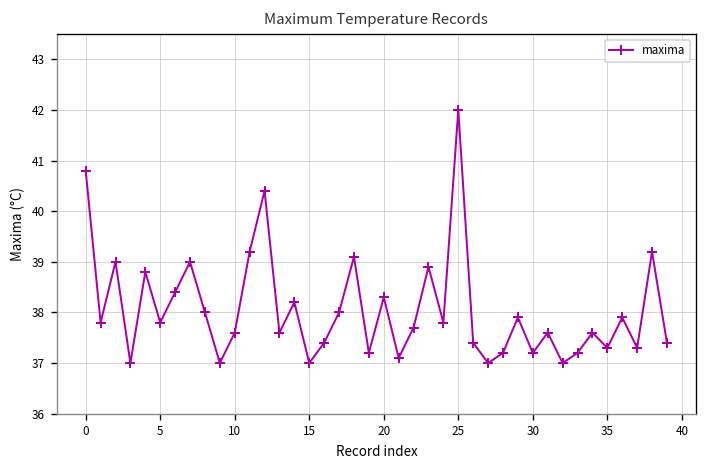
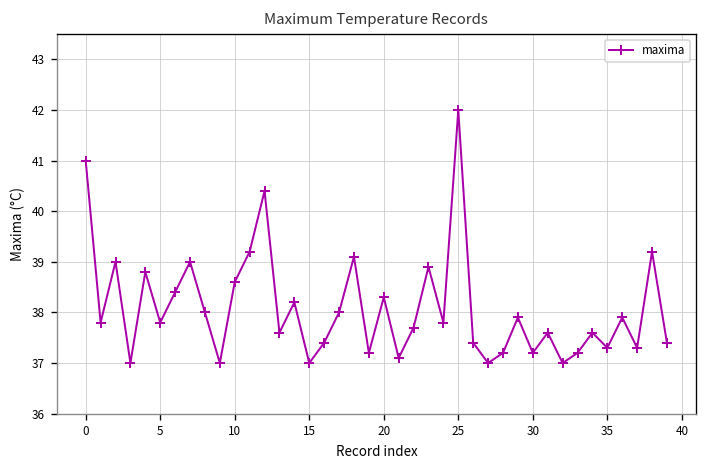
  {
-   "0": 40.8,
+   "0": 41.0,
    "5": 37.8,
-   "10": 37.6,
+   "10": 38.6,
    "15": 37.0,
    "20": 38.3,
    "25": 42.0,
    "30": 37.2,
    "35": 37.3
  }
